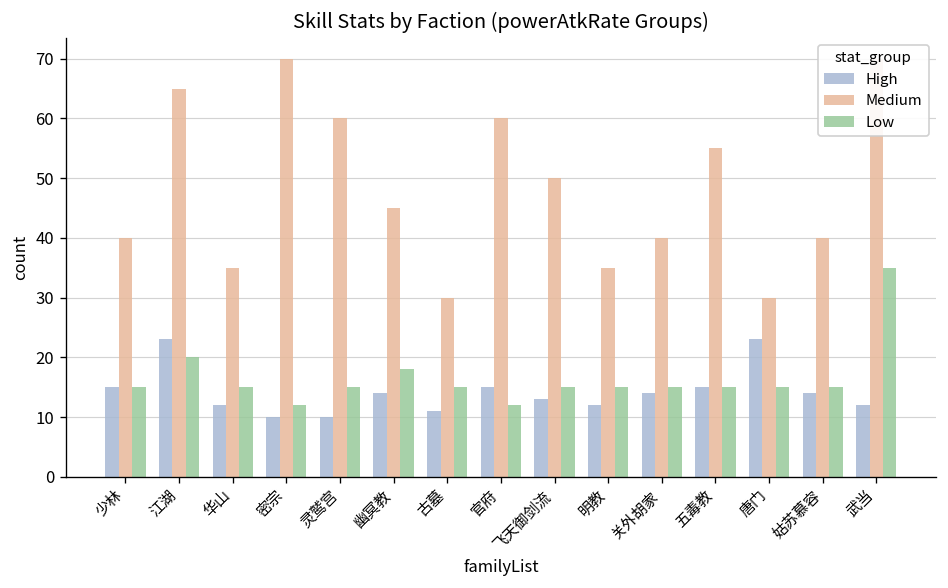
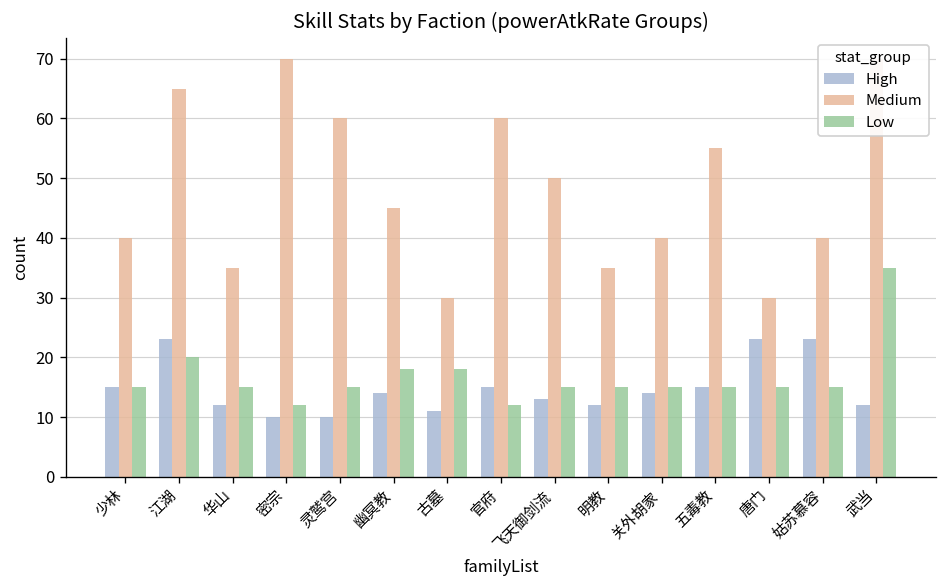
  {
    "High": {
      "少林": 15,
      "江湖": 23,
      "华山": 12,
      "密宗": 10,
      "灵鹫宫": 10,
      "幽冥教": 14,
      "古墓": 11,
      "官府": 15,
      "飞天御剑流": 13,
      "明教": 12,
      "关外胡家": 14,
      "五毒教": 15,
      "唐门": 23,
-     "姑苏慕容": 14,
+     "姑苏慕容": 23,
      "武当": 12
    },
    "Medium": {
      "少林": 40,
      "江湖": 65,
      "华山": 35,
      "密宗": 70,
      "灵鹫宫": 60,
      "幽冥教": 45,
      "古墓": 30,
      "官府": 60,
      "飞天御剑流": 50,
      "明教": 35,
      "关外胡家": 40,
      "五毒教": 55,
      "唐门": 30,
      "姑苏慕容": 40
    },
    "Low": {
      "少林": 15,
      "江湖": 20,
      "华山": 15,
      "密宗": 12,
      "灵鹫宫": 15,
      "幽冥教": 18,
-     "古墓": 15,
+     "古墓": 18,
      "官府": 12,
      "飞天御剑流": 15,
      "明教": 15,
      "关外胡家": 15,
      "五毒教": 15,
      "唐门": 15,
      "姑苏慕容": 15,
      "武当": 35
    }
  }
